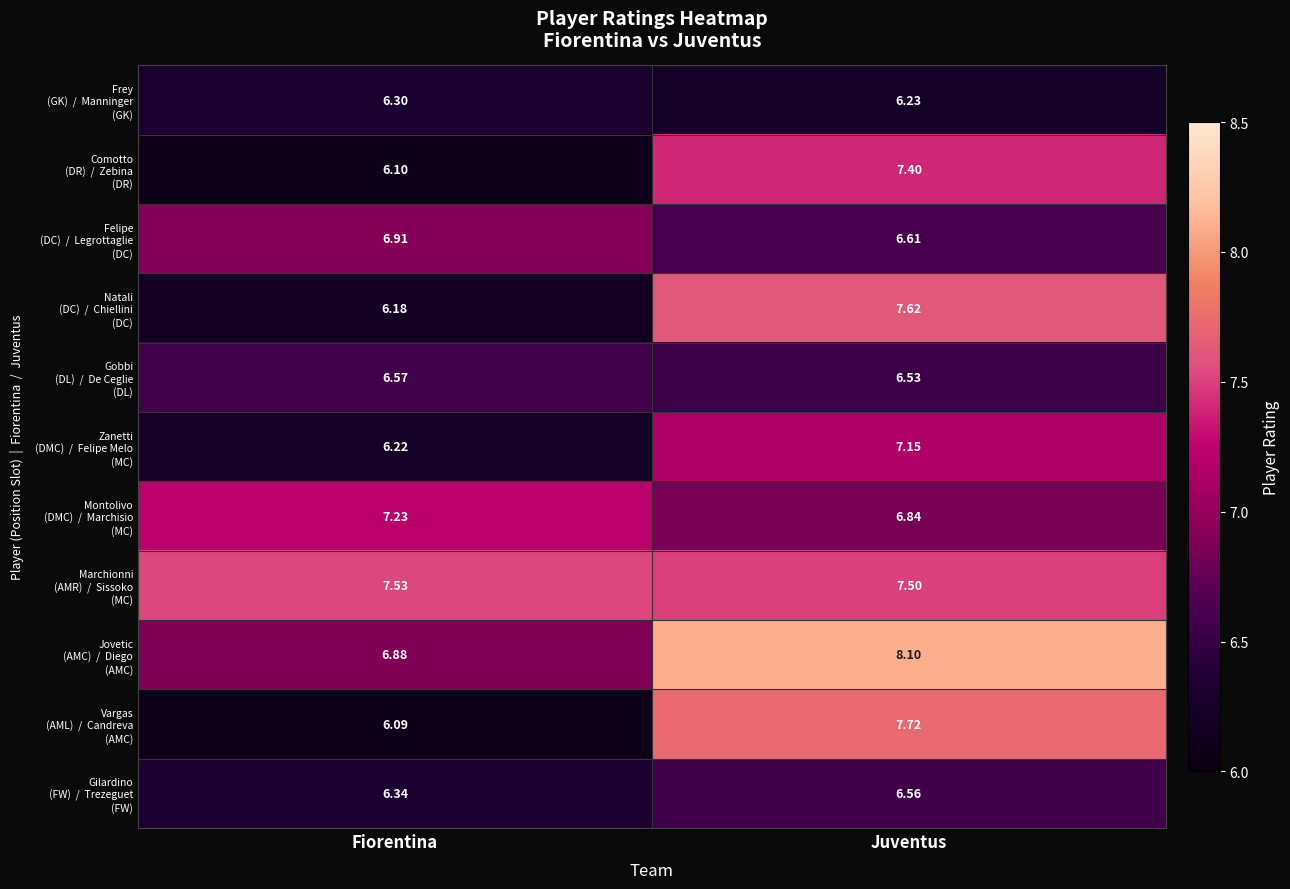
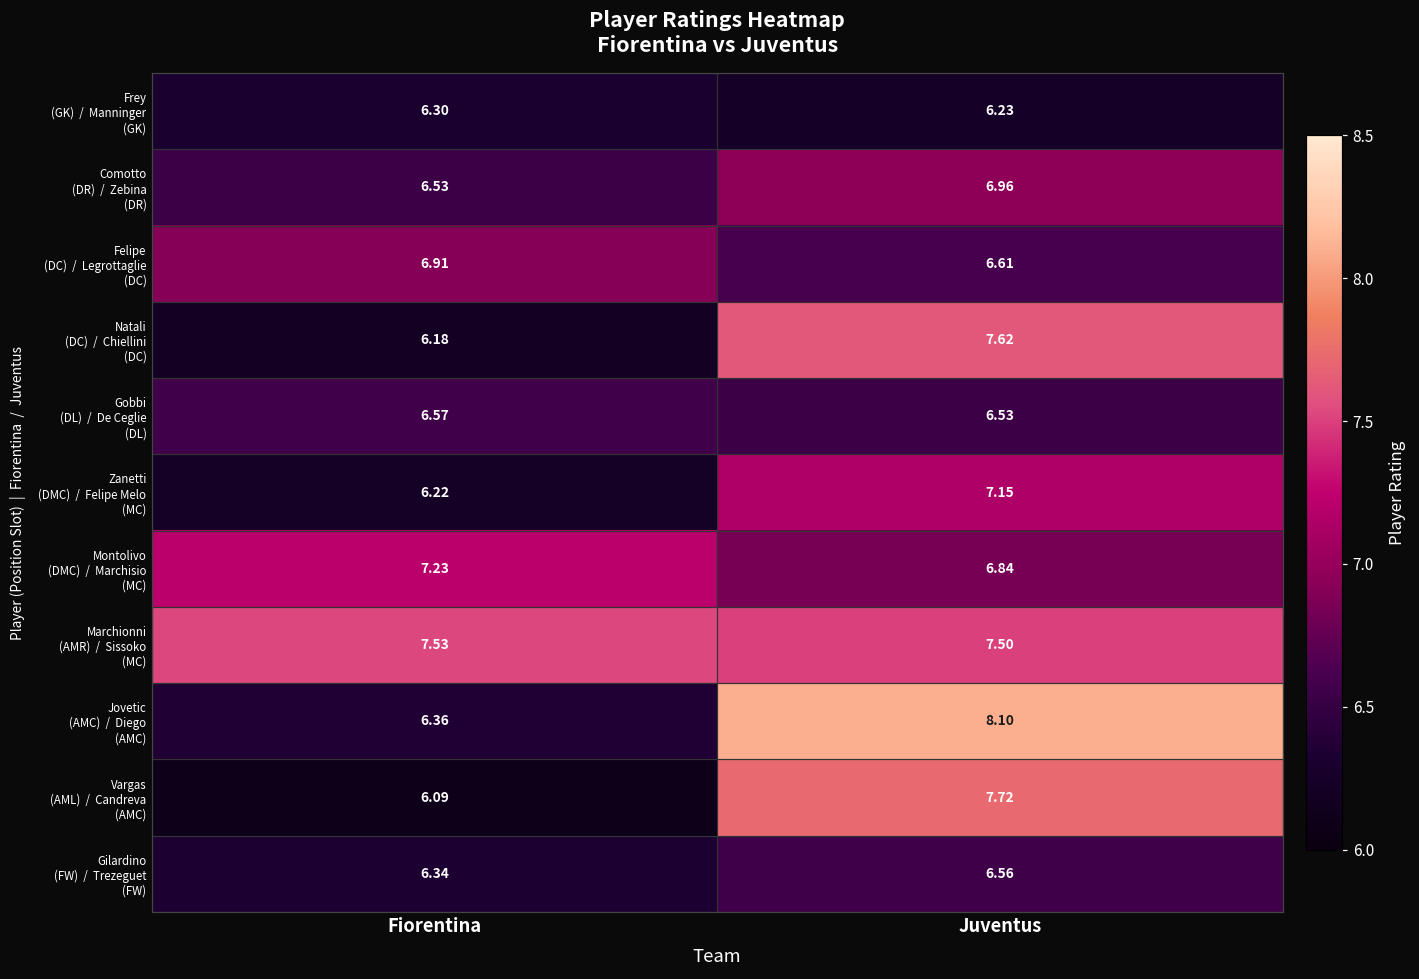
  {
    "Frey (GK) / Manninger (GK)": {
      "Fiorentina": 6.30,
      "Juventus": 6.23
    },
    "Comotto (DR) / Zebina (DR)": {
-     "Fiorentina": 6.10,
-     "Juventus": 7.40
+     "Fiorentina": 6.53,
+     "Juventus": 6.96
    },
    "Felipe (DC) / Legrottaglie (DC)": {
      "Fiorentina": 6.91,
      "Juventus": 6.61
    },
    "Natali (DC) / Chiellini (DC)": {
      "Fiorentina": 6.18,
      "Juventus": 7.62
    },
    "Gobbi (DL) / De Ceglie (DL)": {
      "Fiorentina": 6.57,
      "Juventus": 6.53
    },
    "Zanetti (DMC) / Felipe Melo (MC)": {
      "Fiorentina": 6.22,
      "Juventus": 7.15
    },
    "Montolivo (DMC) / Marchisio (MC)": {
      "Fiorentina": 7.23,
      "Juventus": 6.84
    },
    "Marchionni (AMR) / Sissoko (MC)": {
      "Fiorentina": 7.53,
      "Juventus": 7.50
    },
    "Jovetic (AMC) / Diego (AMC)": {
-     "Fiorentina": 6.88,
+     "Fiorentina": 6.36,
      "Juventus": 8.10
    },
    "Vargas (AML) / Candreva (AMC)": {
      "Fiorentina": 6.09,
      "Juventus": 7.72
    },
    "Gilardino (FW) / Trezeguet (FW)": {
      "Fiorentina": 6.34,
      "Juventus": 6.56
    }
  }
